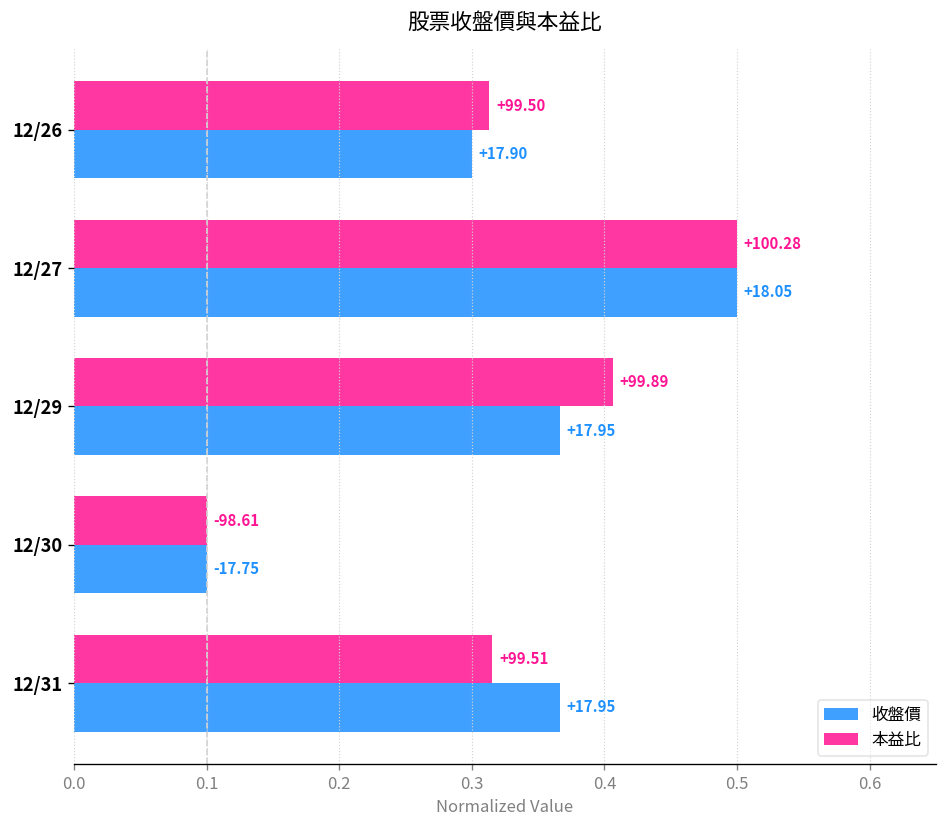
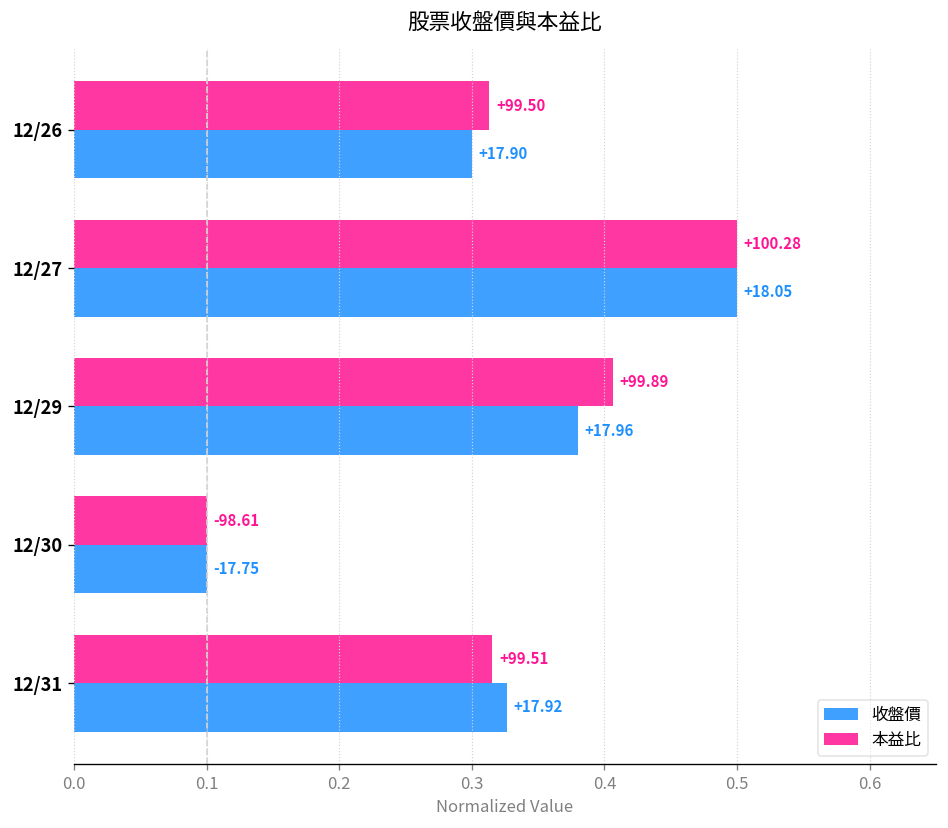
  {
    "收盤價": {
-     "12/29": "+17.95",
-     "12/31": "+17.95"
+     "12/29": "+17.96",
+     "12/31": "+17.92"
    }
  }
